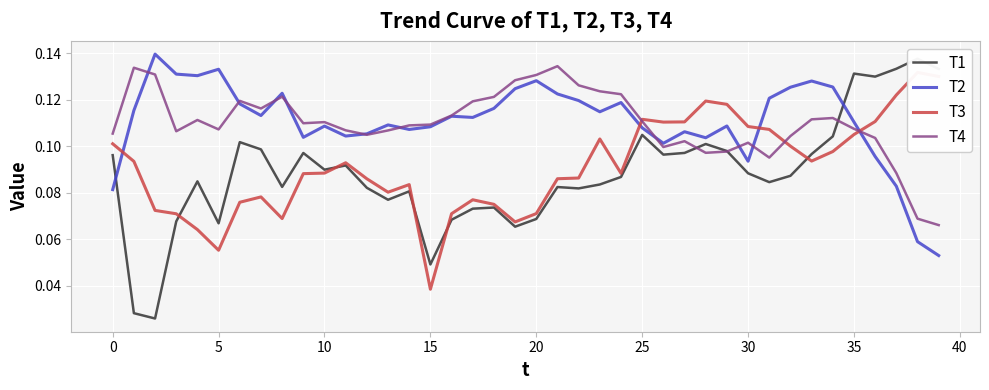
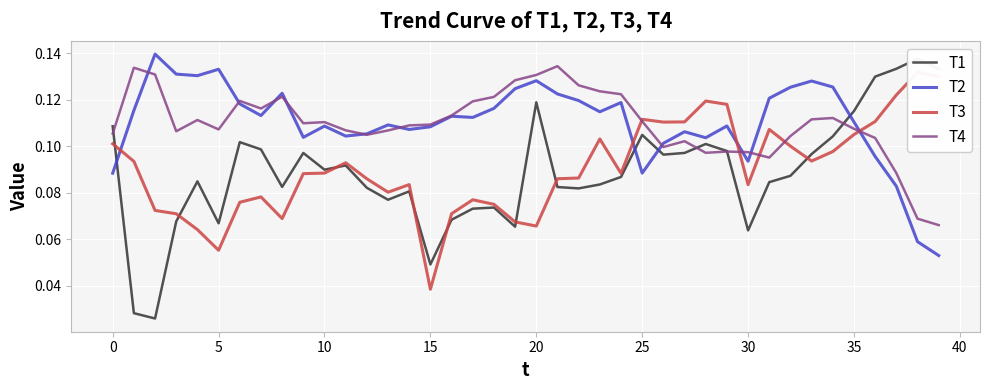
  {
    "T1": {
-     "0": 0.096,
+     "0": 0.109,
      "5": 0.067,
      "10": 0.090,
      "15": 0.049,
-     "20": 0.069,
+     "20": 0.119,
      "25": 0.105,
-     "30": 0.088,
-     "35": 0.131
+     "30": 0.064,
+     "35": 0.115
    },
    "T2": {
-     "0": 0.081,
+     "0": 0.088,
      "5": 0.133,
      "10": 0.109,
      "20": 0.128,
-     "25": 0.108,
+     "25": 0.088,
      "30": 0.094,
      "35": 0.110
    },
    "T3": {
      "0": 0.101,
      "5": 0.055,
      "10": 0.088,
      "15": 0.038,
-     "20": 0.071,
-     "30": 0.108,
+     "20": 0.066,
+     "30": 0.083,
      "35": 0.105
    },
    "T4": {
      "0": 0.105,
      "5": 0.107,
      "10": 0.110,
      "20": 0.131,
-     "30": 0.101,
+     "30": 0.097,
      "35": 0.107
    }
  }
